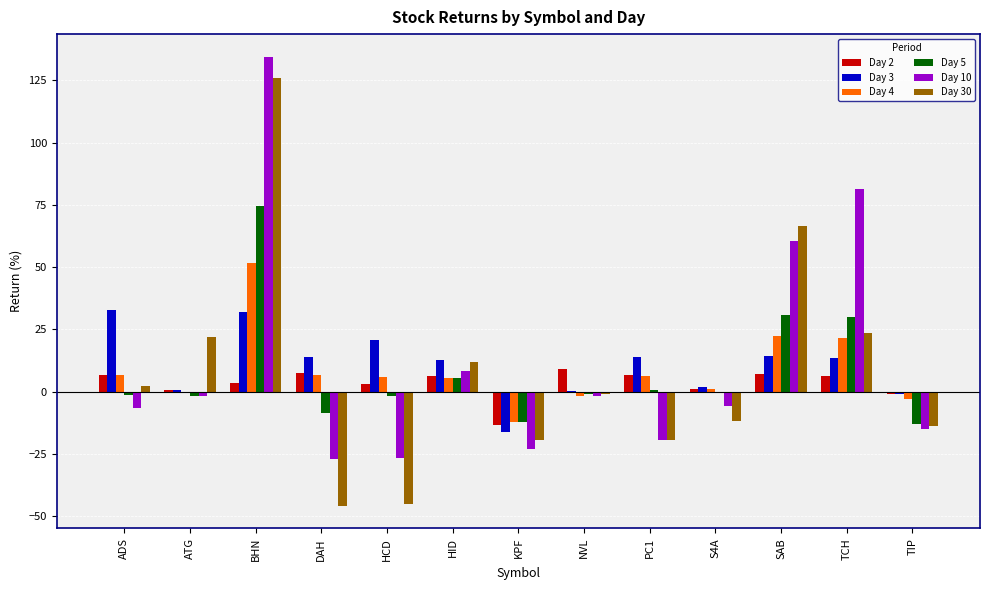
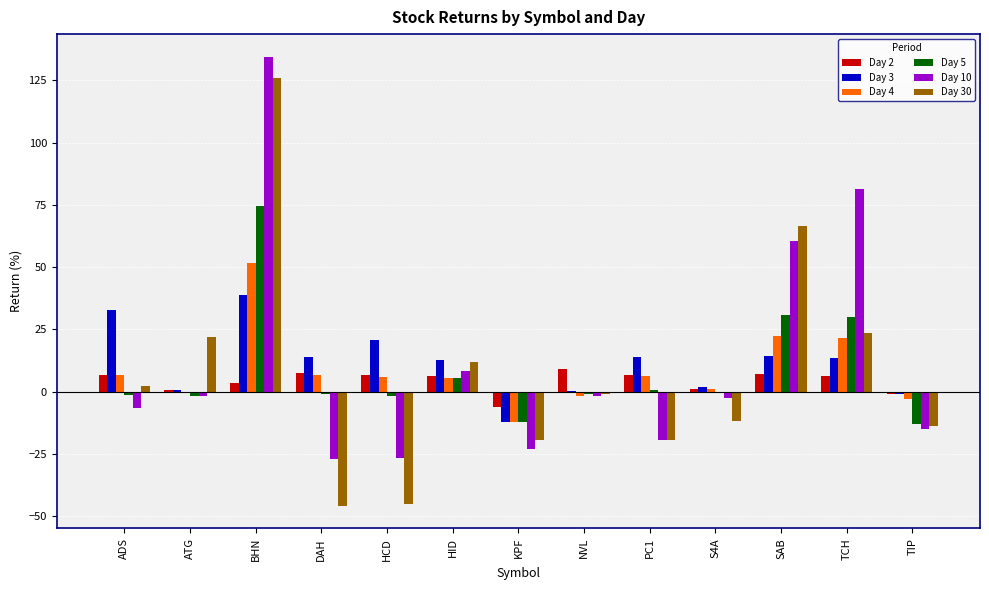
  {
    "Day 2": {
      "ADS": 7,
      "BHN": 3,
      "DAH": 7,
-     "HCD": 3,
+     "HCD": 7,
      "HID": 6,
-     "KPF": -13,
+     "KPF": -6,
      "NVL": 9,
      "PC1": 7,
      "SAB": 7,
      "TCH": 6
    },
    "Day 3": {
      "ADS": 33,
-     "BHN": 32,
+     "BHN": 39,
      "DAH": 14,
      "HCD": 21,
      "HID": 13,
-     "KPF": -16,
+     "KPF": -12,
      "PC1": 14,
      "S4A": 2,
      "SAB": 14,
      "TCH": 14
    },
    "Day 4": {
      "ADS": 7,
      "ATG": 0,
      "BHN": 52,
      "DAH": 7,
      "HCD": 6,
      "HID": 6,
      "KPF": -12,
      "NVL": -2,
      "PC1": 6,
      "SAB": 22,
      "TCH": 21,
      "TIP": -3
    },
    "Day 5": {
      "ADS": -1,
      "ATG": -2,
      "BHN": 74,
-     "DAH": -8,
+     "DAH": -1,
      "HCD": -2,
      "HID": 6,
      "KPF": -12,
      "NVL": -1,
      "S4A": 0,
      "SAB": 31,
      "TCH": 30,
      "TIP": -13
    },
    "Day 10": {
      "ADS": -7,
      "ATG": -2,
      "BHN": 134,
      "DAH": -27,
      "HCD": -27,
      "HID": 8,
      "KPF": -23,
      "NVL": -2,
      "PC1": -20,
-     "S4A": -6,
+     "S4A": -2,
      "SAB": 61,
      "TCH": 81,
      "TIP": -15
    },
    "Day 30": {
      "ADS": 2,
      "ATG": 22,
      "BHN": 126,
      "DAH": -46,
      "HCD": -45,
      "HID": 12,
      "KPF": -19,
      "PC1": -19,
      "S4A": -12,
      "SAB": 67,
      "TCH": 24,
      "TIP": -14
    }
  }
